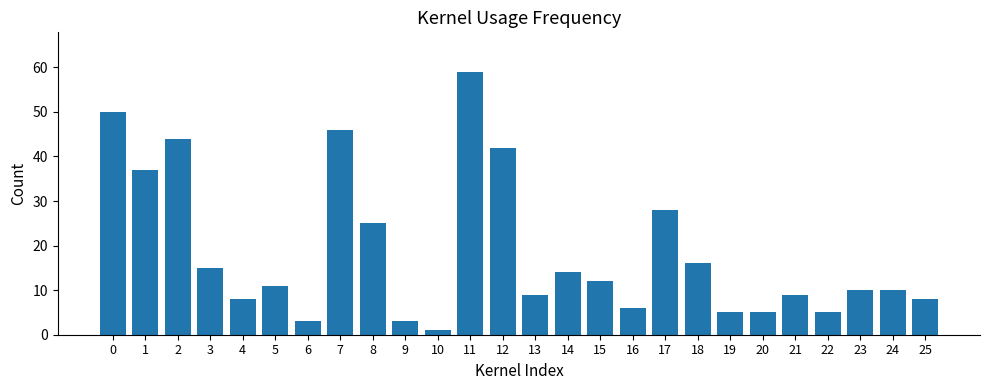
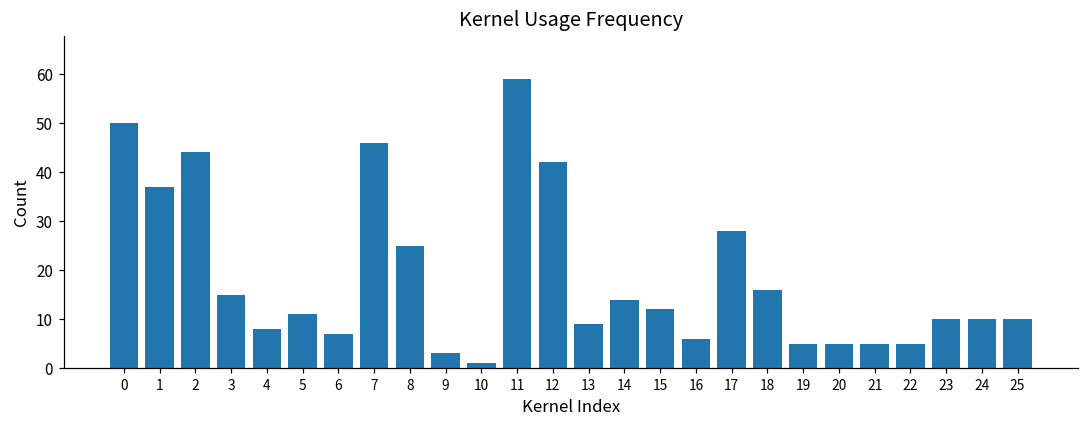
  {
    "0": 50,
    "1": 37,
    "2": 44,
    "3": 15,
    "4": 8,
    "5": 11,
-   "6": 3,
+   "6": 7,
    "7": 46,
    "8": 25,
    "9": 3,
    "10": 1,
    "11": 59,
    "12": 42,
    "13": 9,
    "14": 14,
    "15": 12,
    "16": 6,
    "17": 28,
    "18": 16,
    "19": 5,
    "20": 5,
-   "21": 9,
+   "21": 5,
    "22": 5,
    "23": 10,
    "24": 10,
-   "25": 8
+   "25": 10
  }
